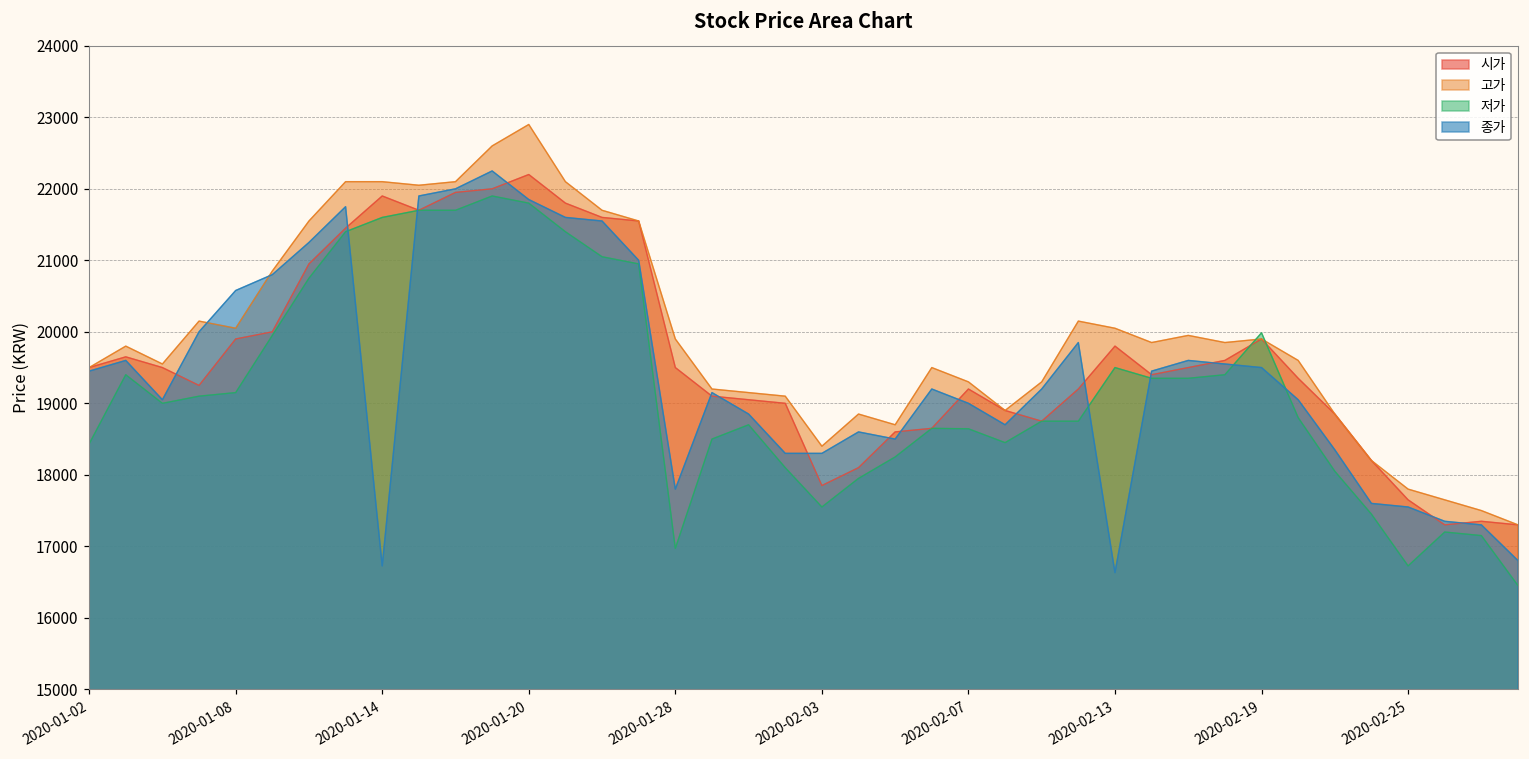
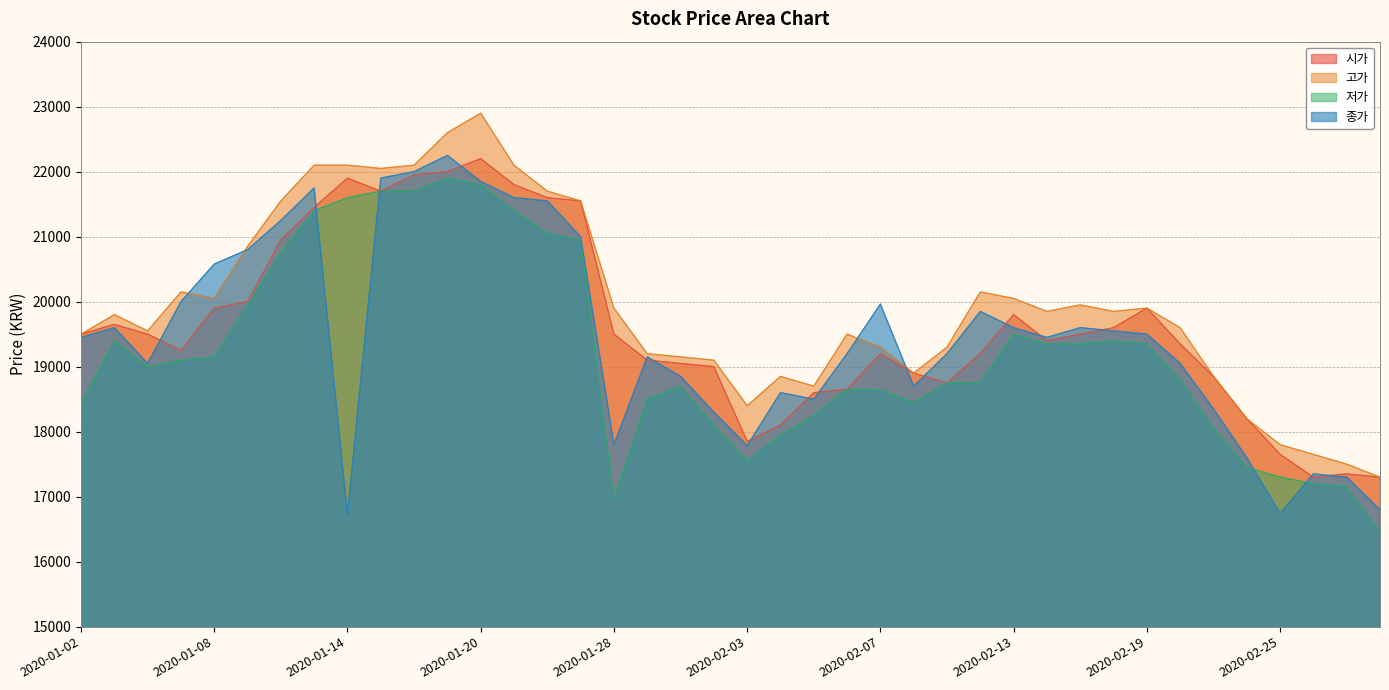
  {
    "저가": {
      "2020-01-02": 18400,
      "2020-01-08": 19200,
      "2020-01-14": 21600,
      "2020-01-20": 21800,
      "2020-01-28": 17000,
      "2020-02-03": 17600,
      "2020-02-07": 18600,
      "2020-02-13": 19500,
-     "2020-02-19": 20000,
-     "2020-02-25": 16700
+     "2020-02-19": 19400,
+     "2020-02-25": 17300
    },
    "종가": {
      "2020-01-02": 19500,
      "2020-01-08": 20600,
      "2020-01-14": 16700,
      "2020-01-20": 21900,
      "2020-01-28": 17800,
-     "2020-02-03": 18300,
-     "2020-02-07": 19000,
-     "2020-02-13": 16600,
+     "2020-02-03": 17800,
+     "2020-02-07": 20000,
+     "2020-02-13": 19600,
      "2020-02-19": 19500,
-     "2020-02-25": 17600
+     "2020-02-25": 16700
    }
  }
